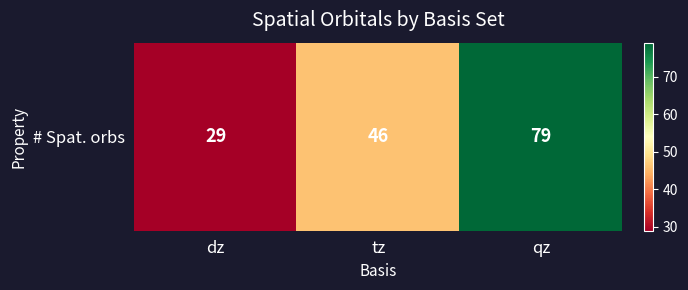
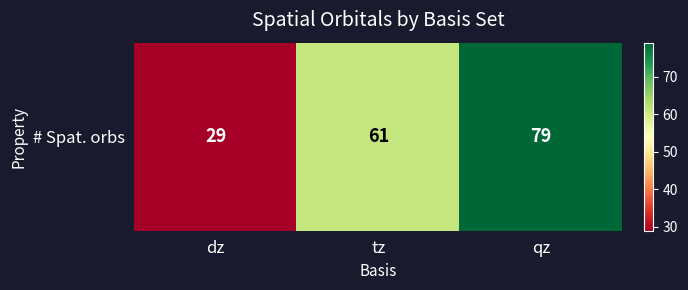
  {
    "# Spat. orbs": {
      "dz": 29,
-     "tz": 46,
+     "tz": 61,
      "qz": 79
    }
  }
